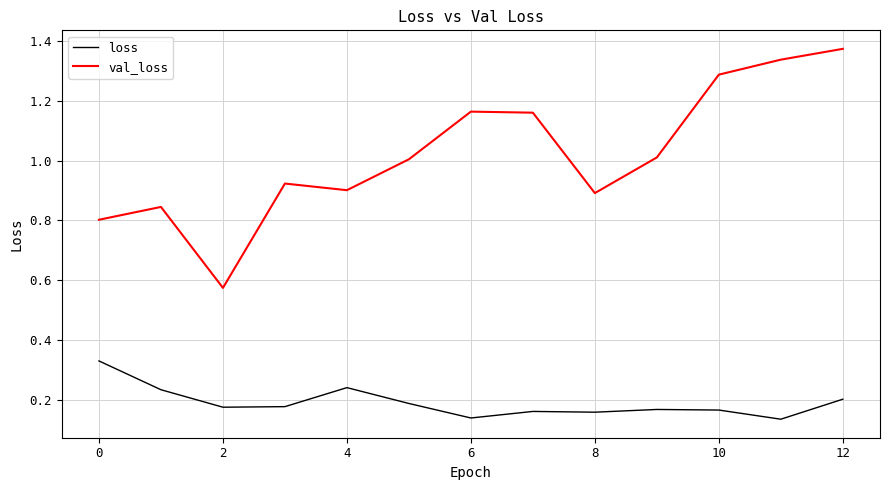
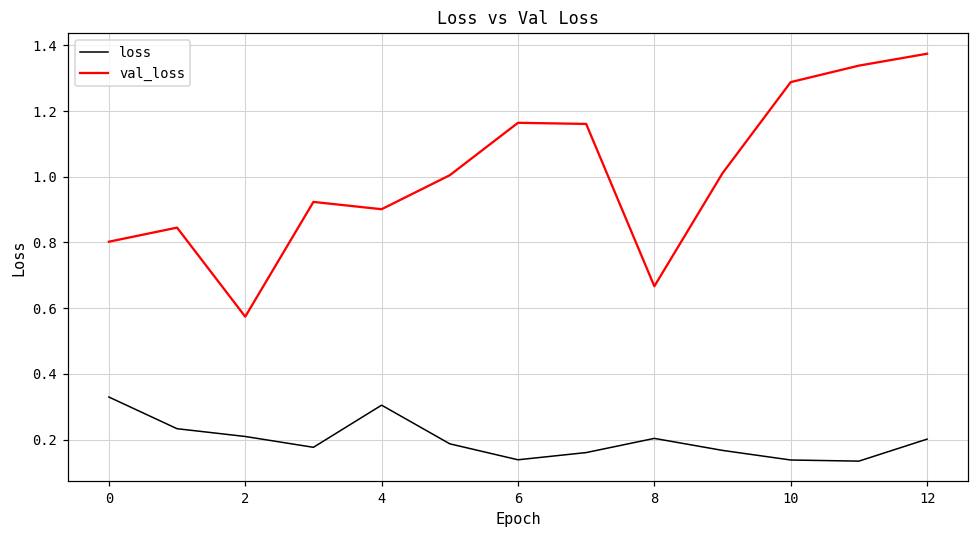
  {
    "loss": {
      "0": 0.33,
-     "2": 0.17,
-     "4": 0.24,
+     "2": 0.21,
+     "4": 0.31,
      "6": 0.14,
-     "8": 0.16,
-     "10": 0.17,
+     "8": 0.20,
+     "10": 0.14,
      "12": 0.20
    },
    "val_loss": {
      "0": 0.80,
      "2": 0.57,
      "4": 0.90,
      "6": 1.16,
-     "8": 0.89,
+     "8": 0.67,
      "10": 1.29,
      "12": 1.37
    }
  }
